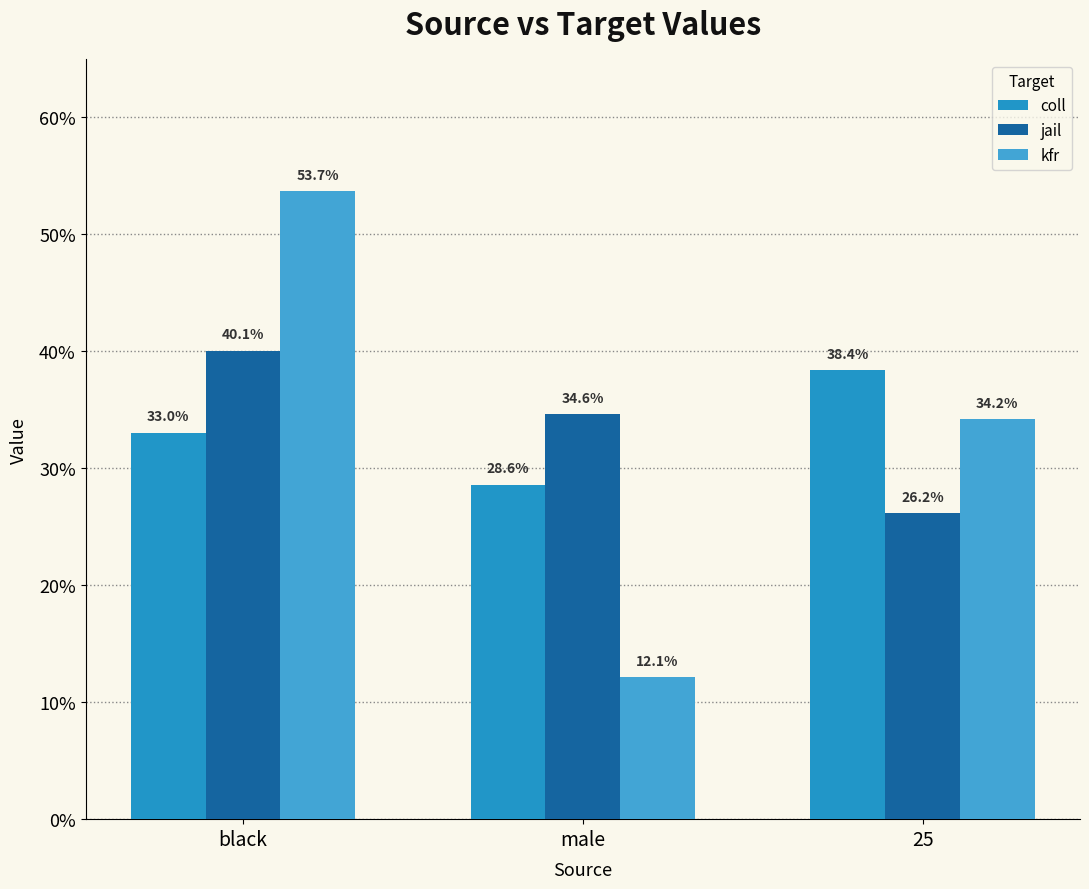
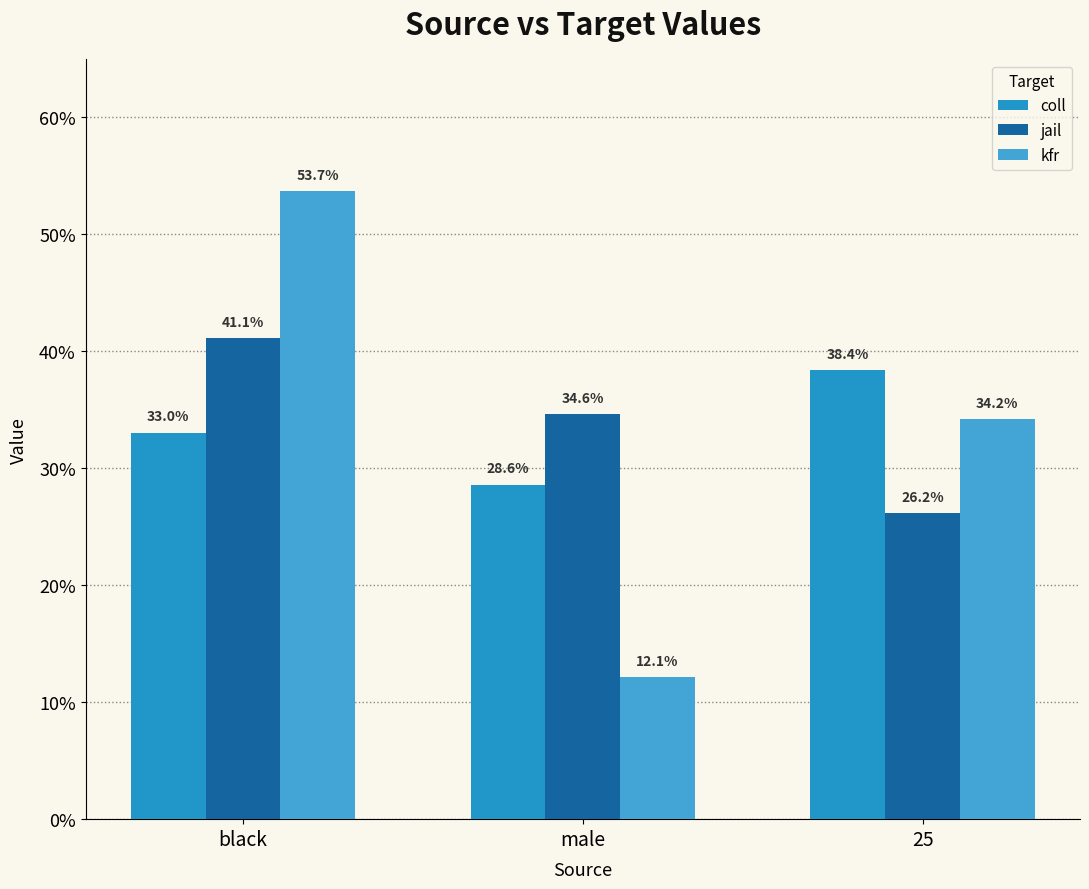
  {
    "jail": {
-     "black": "40.1%",
+     "black": "41.1%",
      "male": "34.6%",
      "25": "26.2%"
    }
  }
